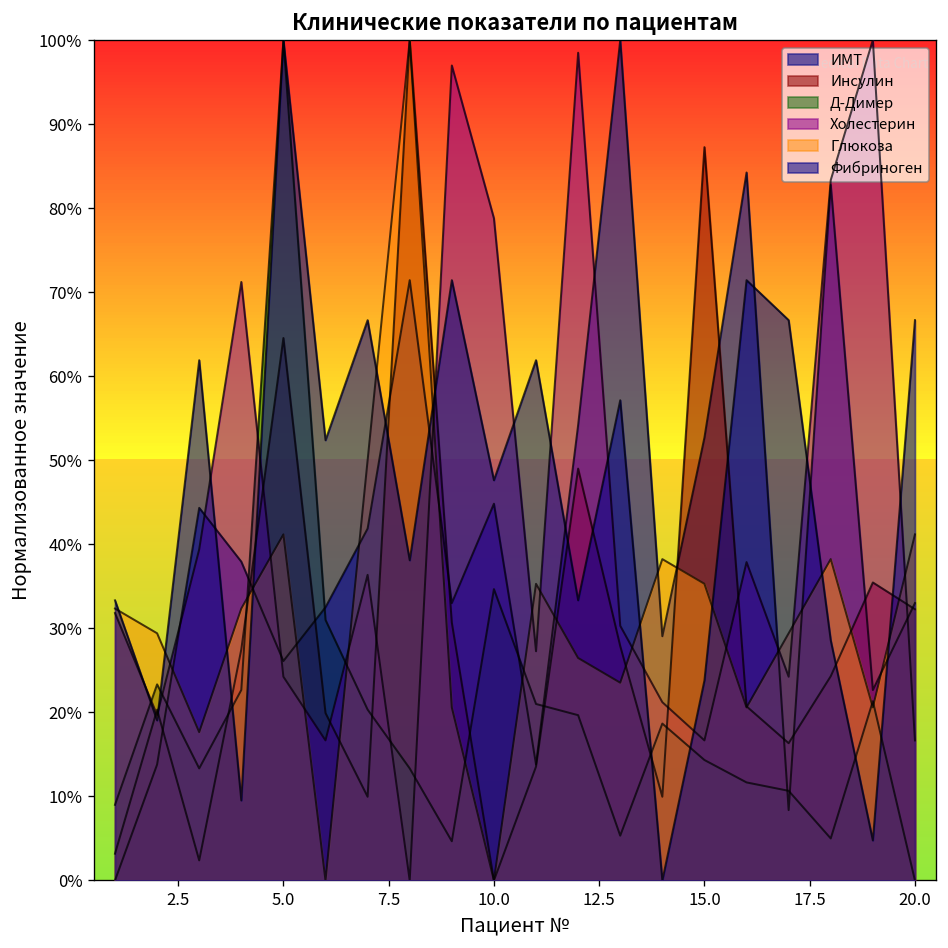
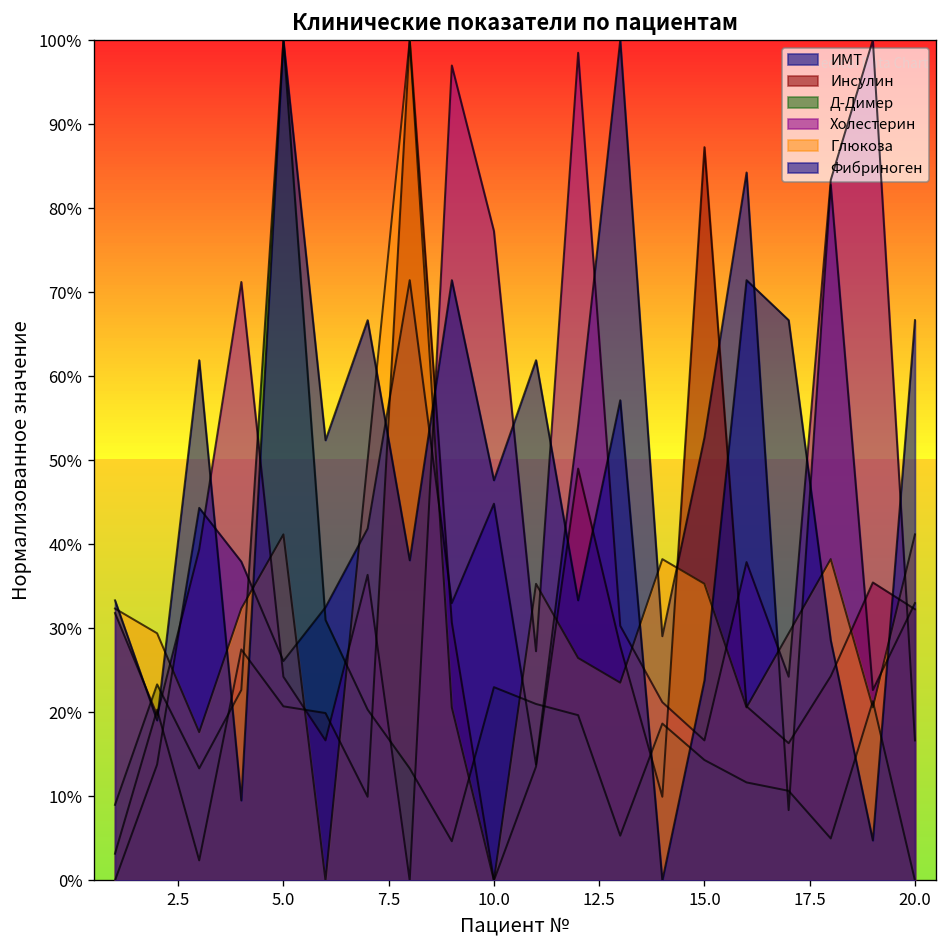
  {
    "Инсулин": {
-     "5.0": "65%",
+     "5.0": "21%",
      "15.0": "87%",
      "20.0": "32%"
    },
    "Д-Димер": {
-     "10.0": "35%",
+     "10.0": "23%",
      "15.0": "14%",
      "20.0": "0%"
    },
    "Холестерин": {
      "5.0": "24%",
-     "10.0": "79%",
+     "10.0": "77%",
      "15.0": "17%",
      "20.0": "17%"
    },
    "Глюкоза": {
      "5.0": "41%",
      "15.0": "35%",
      "20.0": "41%"
    }
  }
